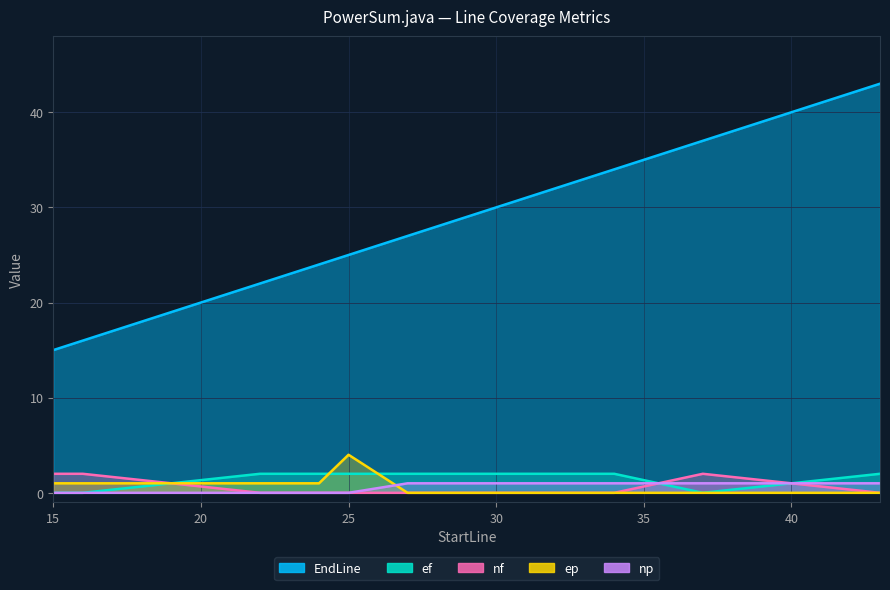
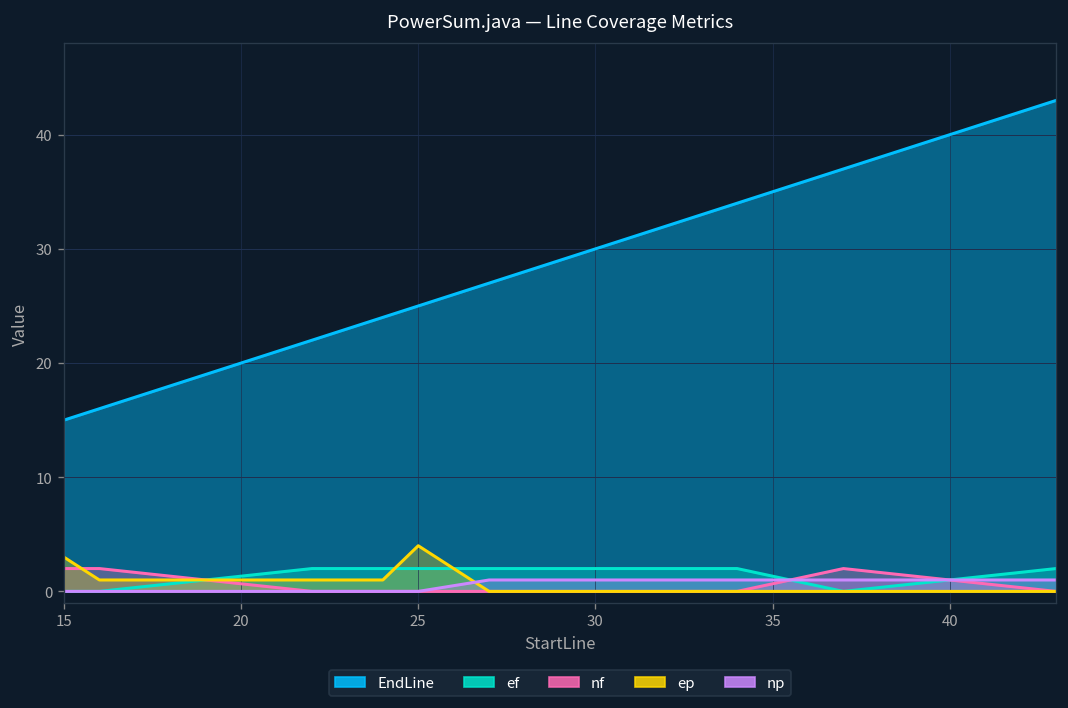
  {
    "ep": {
-     "15": 1,
+     "15": 3,
      "25": 4
    }
  }
